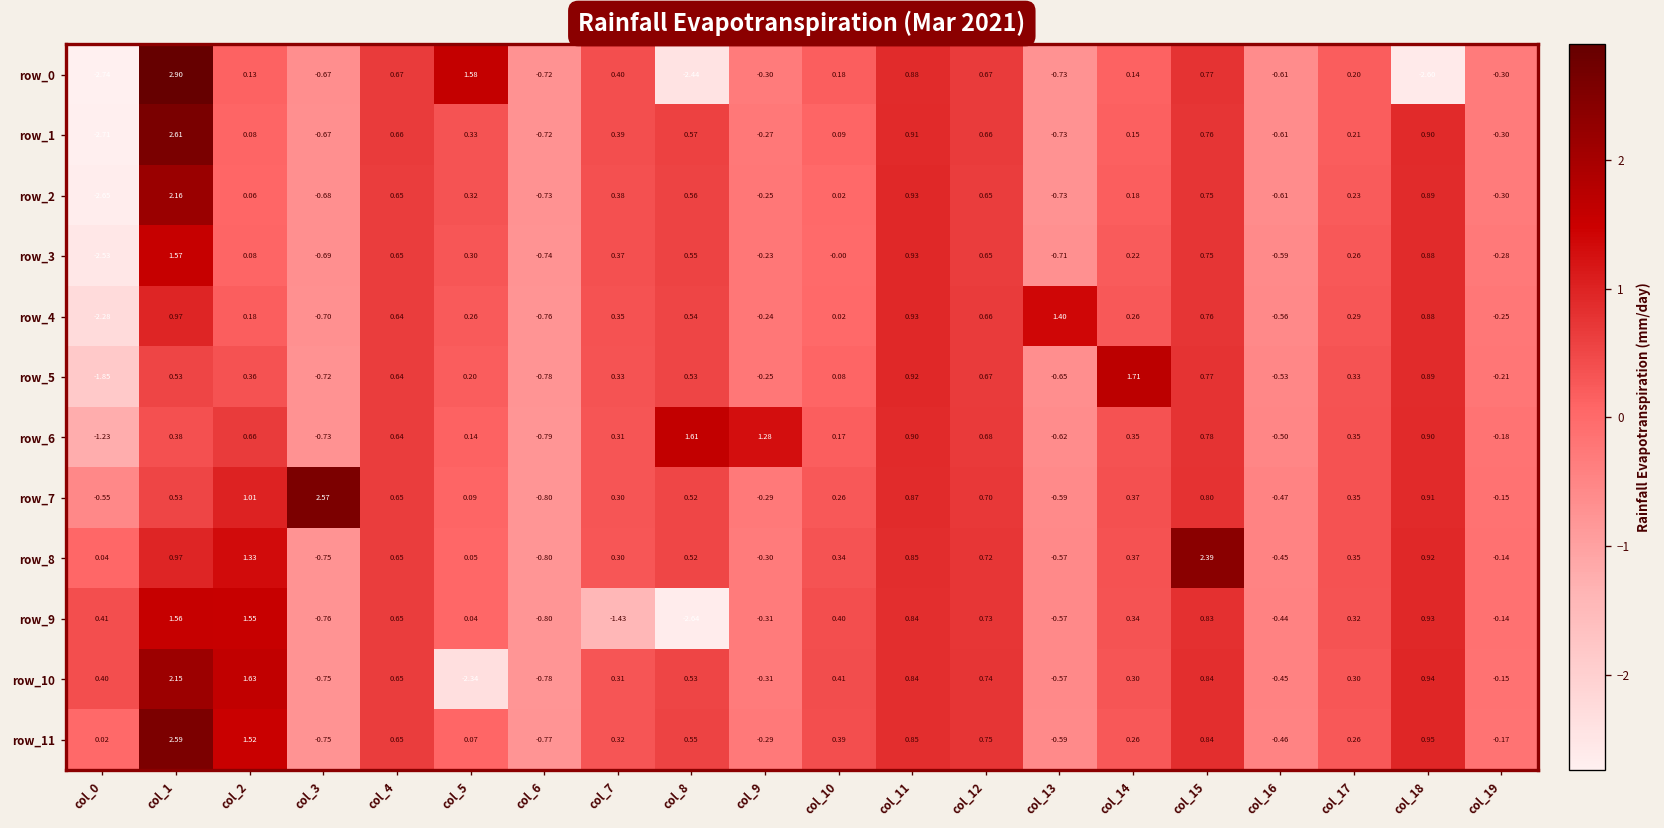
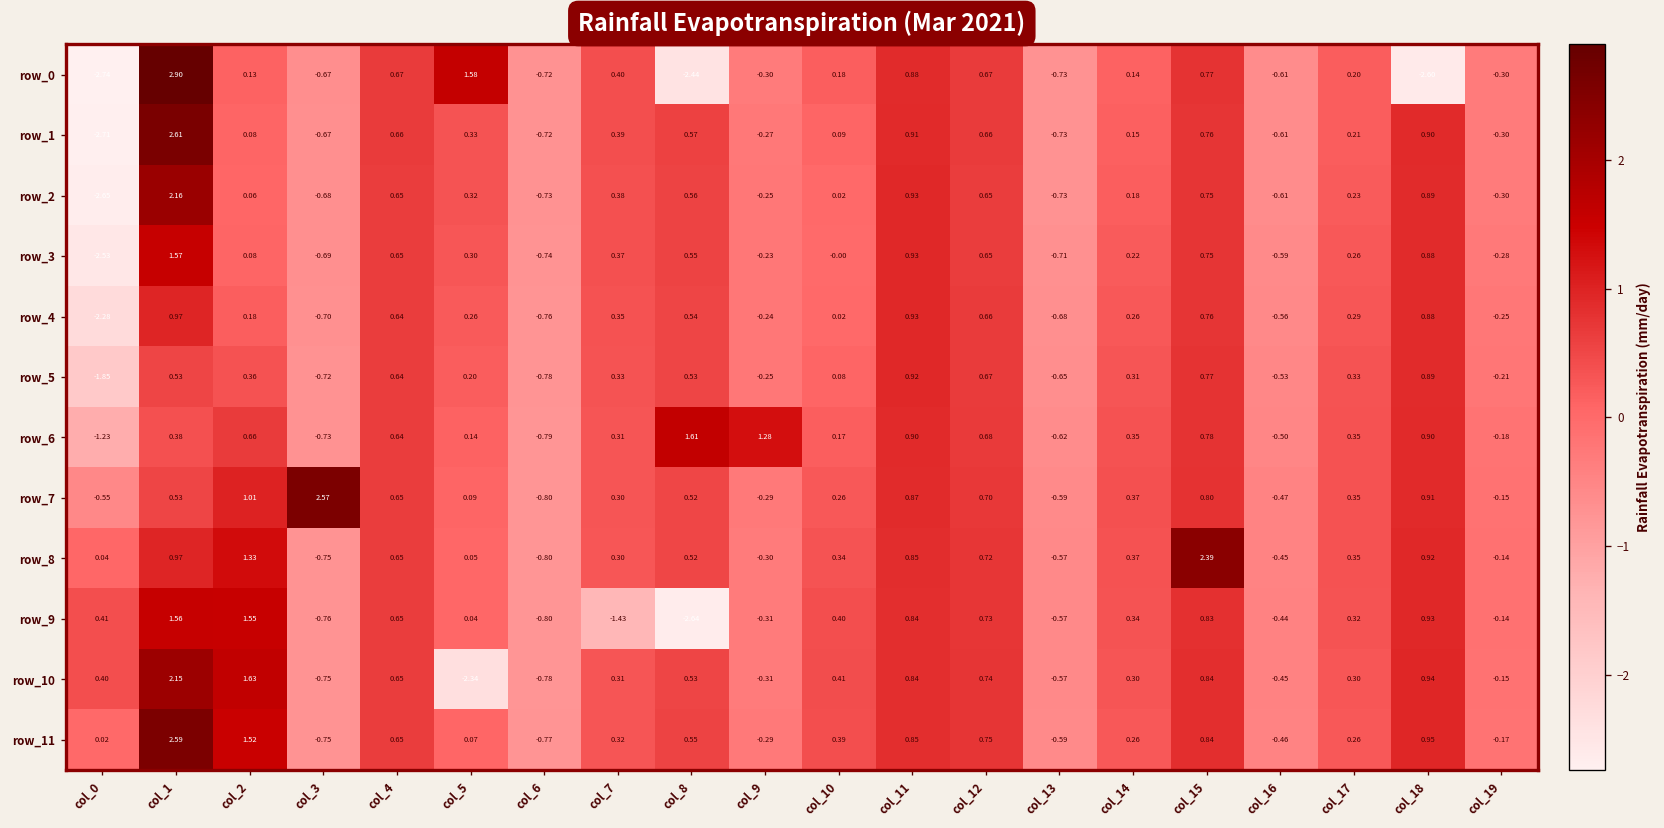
  {
    "row_4": {
      "col_1": 0.97,
      "col_2": 0.18,
      "col_3": -0.70,
      "col_4": 0.64,
      "col_5": 0.26,
      "col_6": -0.76,
      "col_7": 0.35,
      "col_8": 0.54,
      "col_9": -0.24,
      "col_10": 0.02,
      "col_11": 0.93,
      "col_12": 0.66,
-     "col_13": 1.40,
+     "col_13": -0.68,
      "col_14": 0.26,
      "col_15": 0.76,
      "col_16": -0.56,
      "col_17": 0.29,
      "col_18": 0.88,
      "col_19": -0.25
    },
    "row_5": {
      "col_1": 0.53,
      "col_2": 0.36,
      "col_3": -0.72,
      "col_4": 0.64,
      "col_5": 0.20,
      "col_6": -0.78,
      "col_7": 0.33,
      "col_8": 0.53,
      "col_9": -0.25,
      "col_10": 0.08,
      "col_11": 0.92,
      "col_12": 0.67,
      "col_13": -0.65,
-     "col_14": 1.71,
+     "col_14": 0.31,
      "col_15": 0.77,
      "col_16": -0.53,
      "col_17": 0.33,
      "col_18": 0.89,
      "col_19": -0.21
    }
  }
